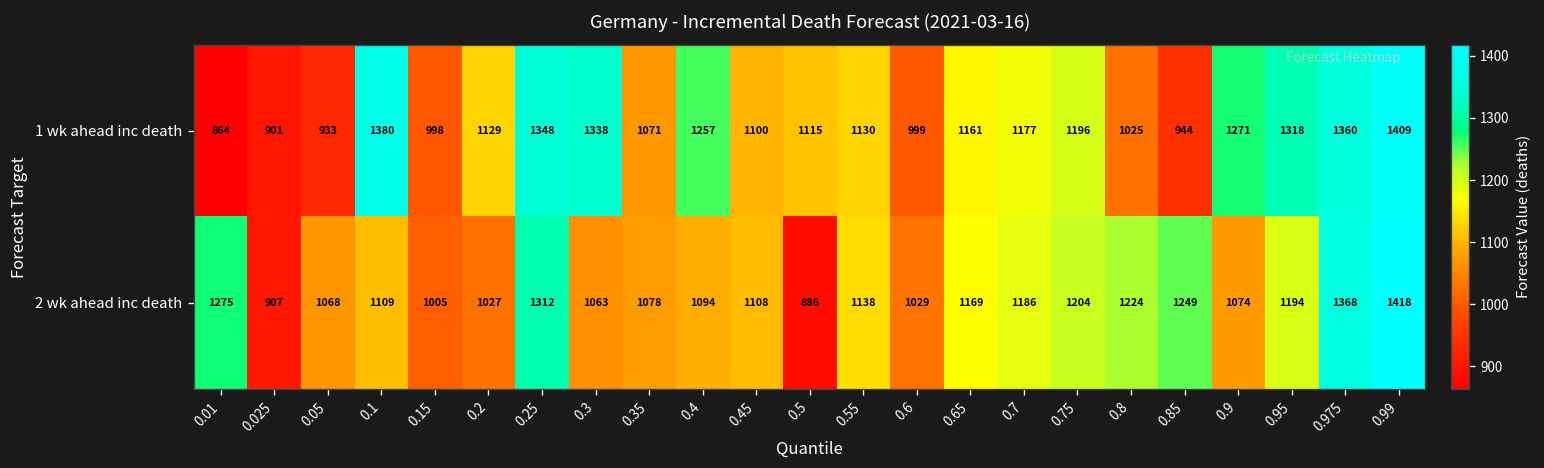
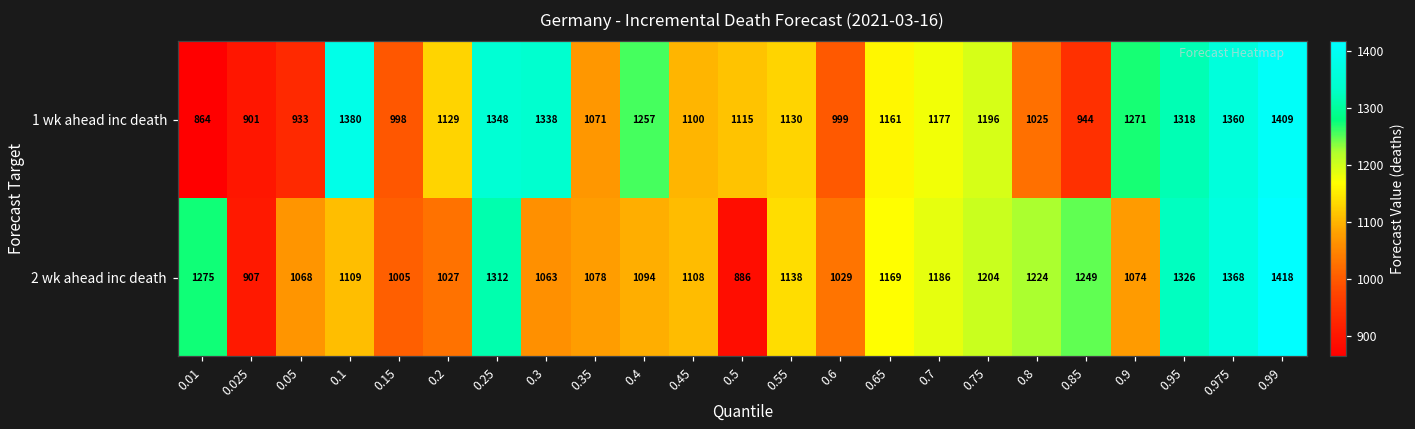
  {
    "1 wk ahead inc death": {
      "0.01": 864,
      "0.025": 901,
      "0.05": 933,
      "0.1": 1380,
      "0.15": 998,
      "0.2": 1129,
      "0.25": 1348,
      "0.3": 1338,
      "0.35": 1071,
      "0.4": 1257,
      "0.45": 1100,
      "0.5": 1115,
      "0.55": 1130,
      "0.6": 999,
      "0.65": 1161,
      "0.7": 1177,
      "0.75": 1196,
      "0.8": 1025,
      "0.85": 944,
      "0.9": 1271,
      "0.95": 1318,
      "0.99": 1409
    },
    "2 wk ahead inc death": {
      "0.01": 1275,
      "0.025": 907,
      "0.05": 1068,
      "0.1": 1109,
      "0.15": 1005,
      "0.2": 1027,
      "0.25": 1312,
      "0.3": 1063,
      "0.35": 1078,
      "0.4": 1094,
      "0.45": 1108,
      "0.5": 886,
      "0.55": 1138,
      "0.6": 1029,
      "0.65": 1169,
      "0.7": 1186,
      "0.75": 1204,
      "0.8": 1224,
      "0.85": 1249,
      "0.9": 1074,
-     "0.95": 1194,
+     "0.95": 1326,
      "0.975": 1368,
      "0.99": 1418
    }
  }
